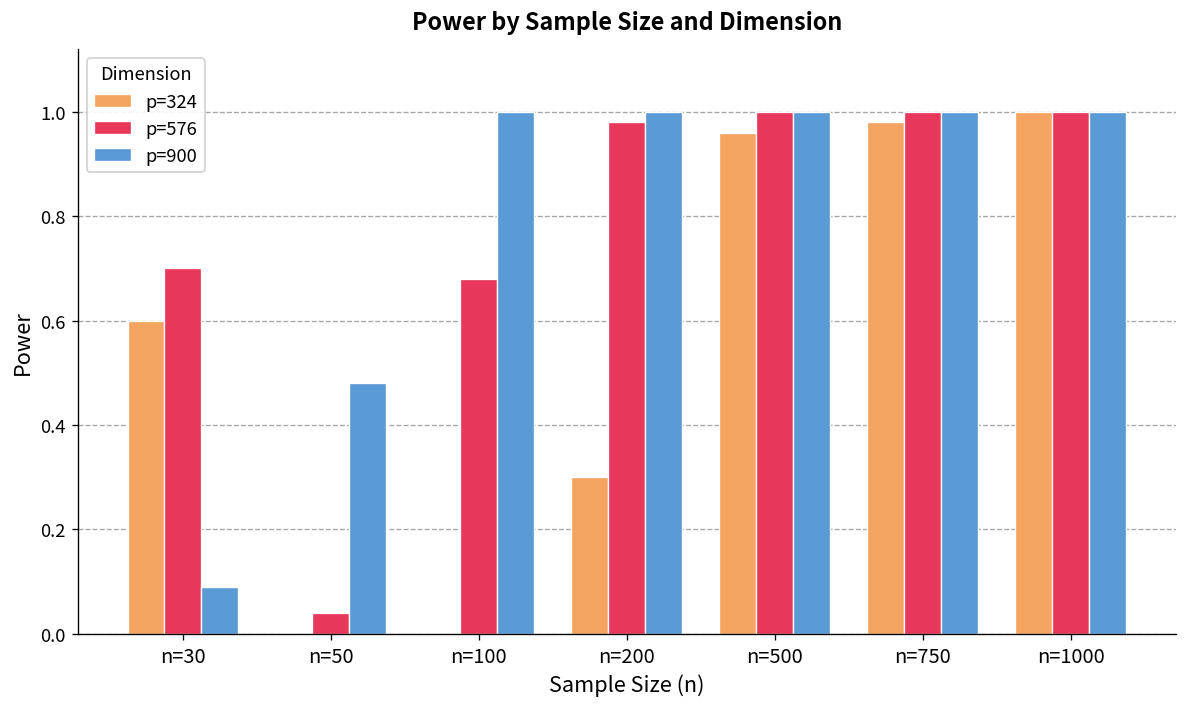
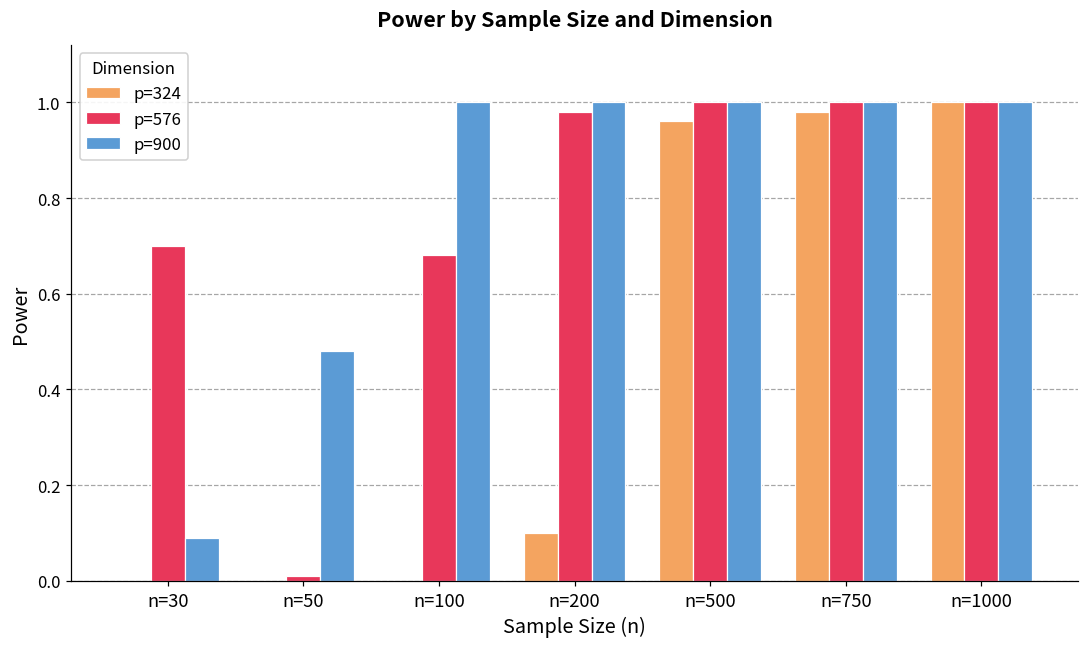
  {
    "p=324": {
-     "n=30": 0.6,
+     "n=30": 0.0,
      "n=50": 0.0,
      "n=100": 0.0,
-     "n=200": 0.3,
+     "n=200": 0.1,
      "n=500": 0.96,
      "n=750": 0.98,
      "n=1000": 1.0
    },
    "p=576": {
      "n=30": 0.70,
-     "n=50": 0.04,
+     "n=50": 0.01,
      "n=100": 0.68,
      "n=200": 0.98,
      "n=500": 1.00,
      "n=750": 1.00,
      "n=1000": 1.00
    },
    "p=900": {
      "n=30": 0.09,
      "n=50": 0.48,
      "n=100": 1.00,
      "n=200": 1.00,
      "n=500": 1.00,
      "n=750": 1.00,
      "n=1000": 1.00
    }
  }
